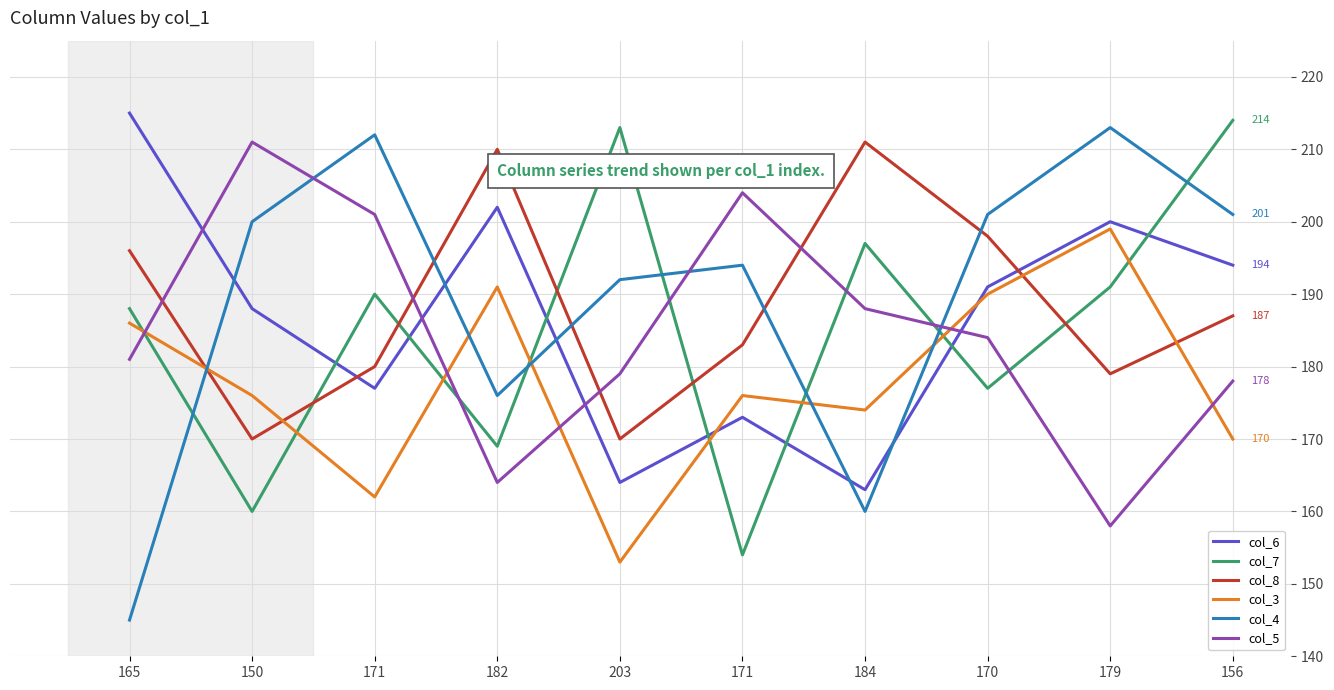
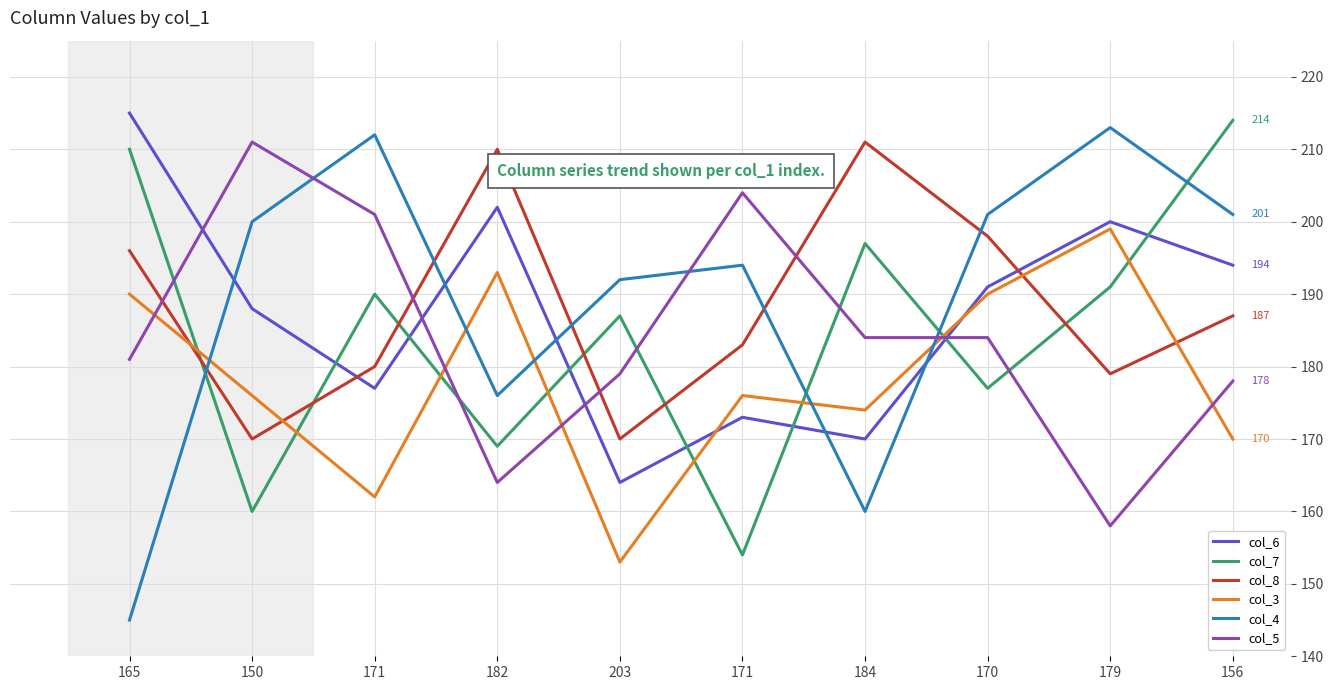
  {
    "col_6": {
      "165": 215,
      "150": 188,
      "182": 202,
      "203": 164,
-     "184": 163,
+     "184": 170,
      "170": 191,
      "179": 200
    },
    "col_7": {
-     "165": 188,
+     "165": 210,
      "150": 160,
      "182": 169,
-     "203": 213,
+     "203": 187,
      "184": 197,
      "170": 177,
      "179": 191
    },
    "col_8": {
      "156": 187
    },
    "col_3": {
-     "165": 186,
+     "165": 190,
      "150": 176,
-     "182": 191,
+     "182": 193,
      "203": 153,
      "184": 174,
      "170": 190,
      "179": 199
    },
    "col_4": {
      "156": 201
    },
    "col_5": {
      "165": 181,
      "150": 211,
      "182": 164,
      "203": 179,
-     "184": 188,
+     "184": 184,
      "170": 184,
      "179": 158
    }
  }
